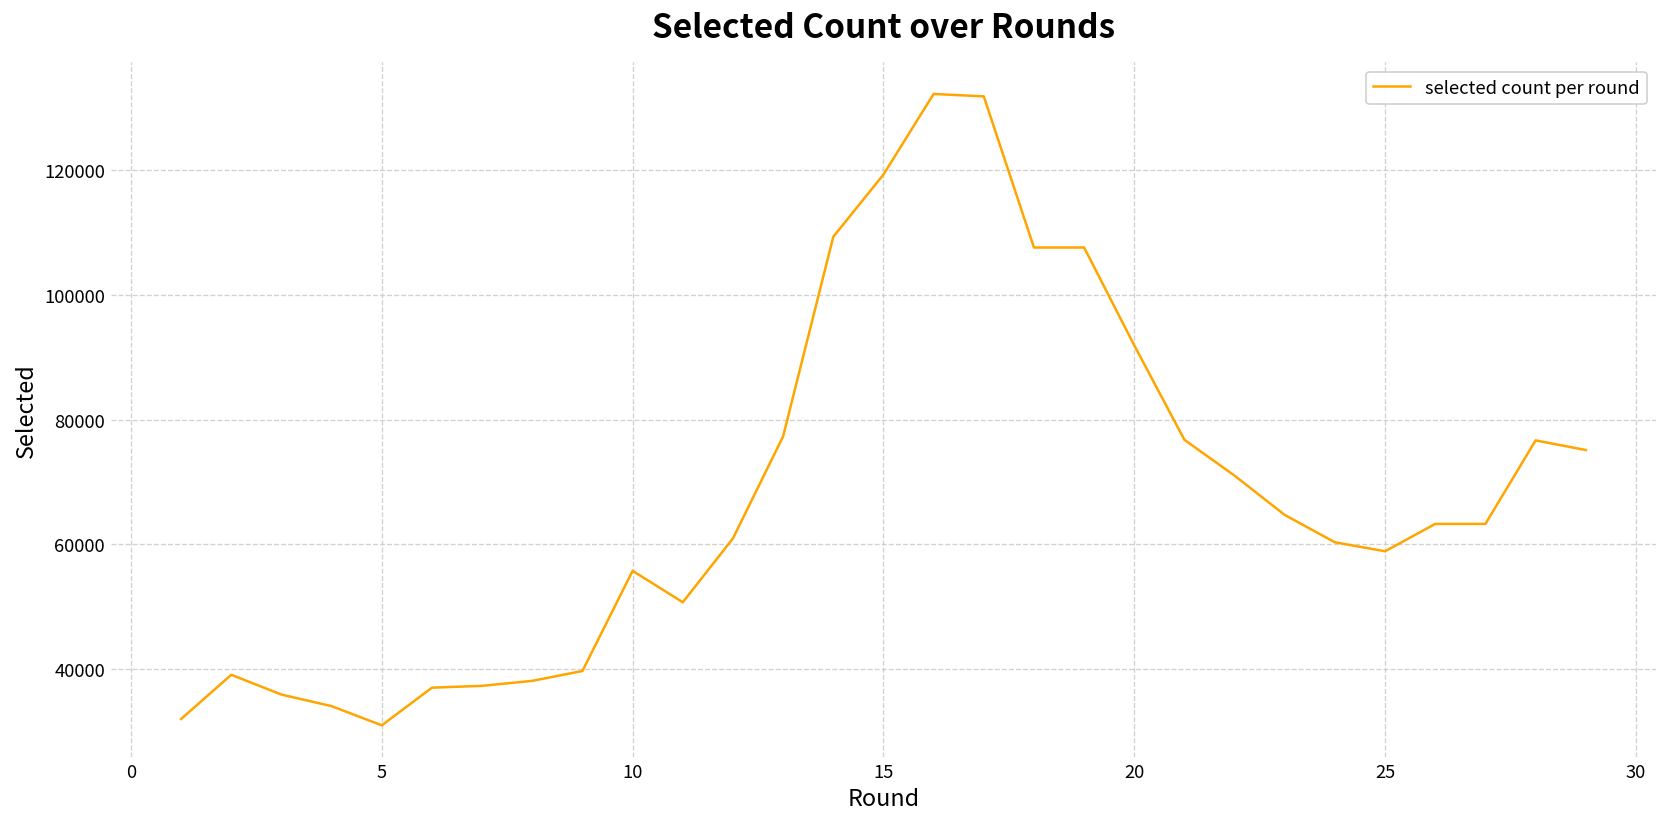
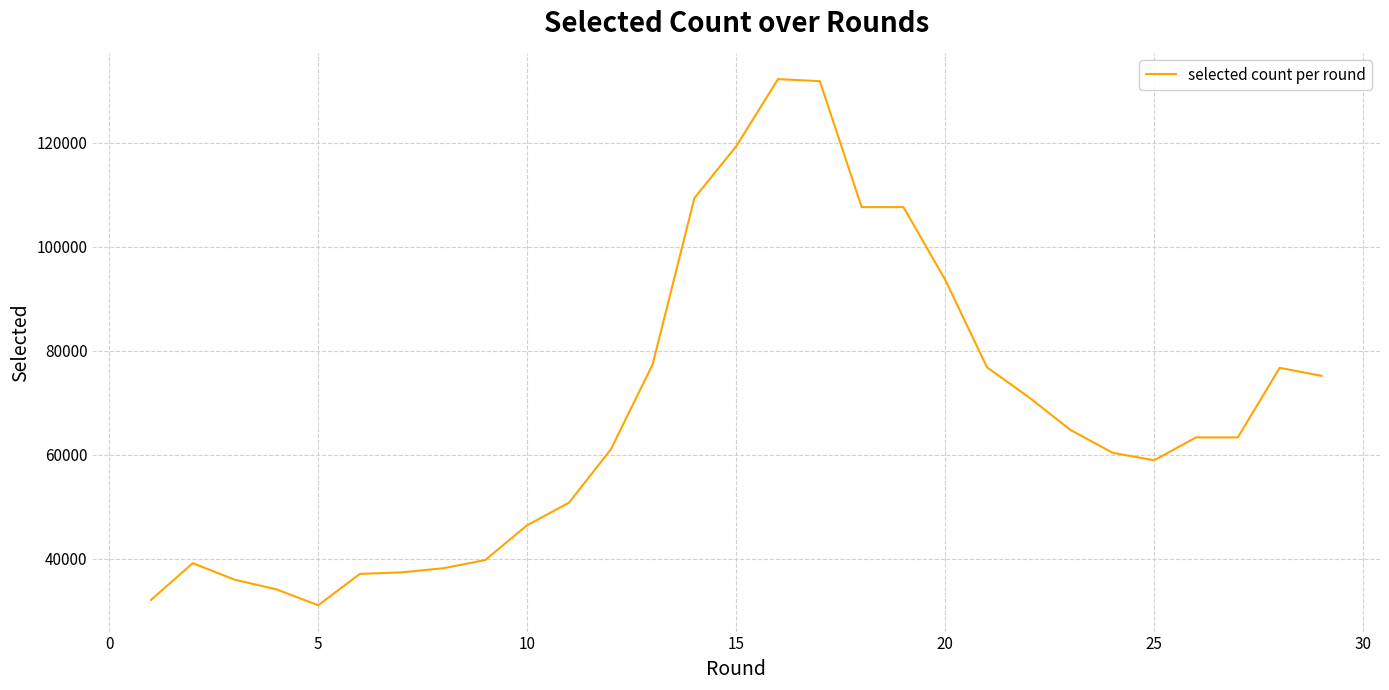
  {
    "5": 31000,
-   "10": 56000,
+   "10": 46000,
    "15": 119000,
-   "20": 92000,
+   "20": 94000,
    "25": 59000
  }
